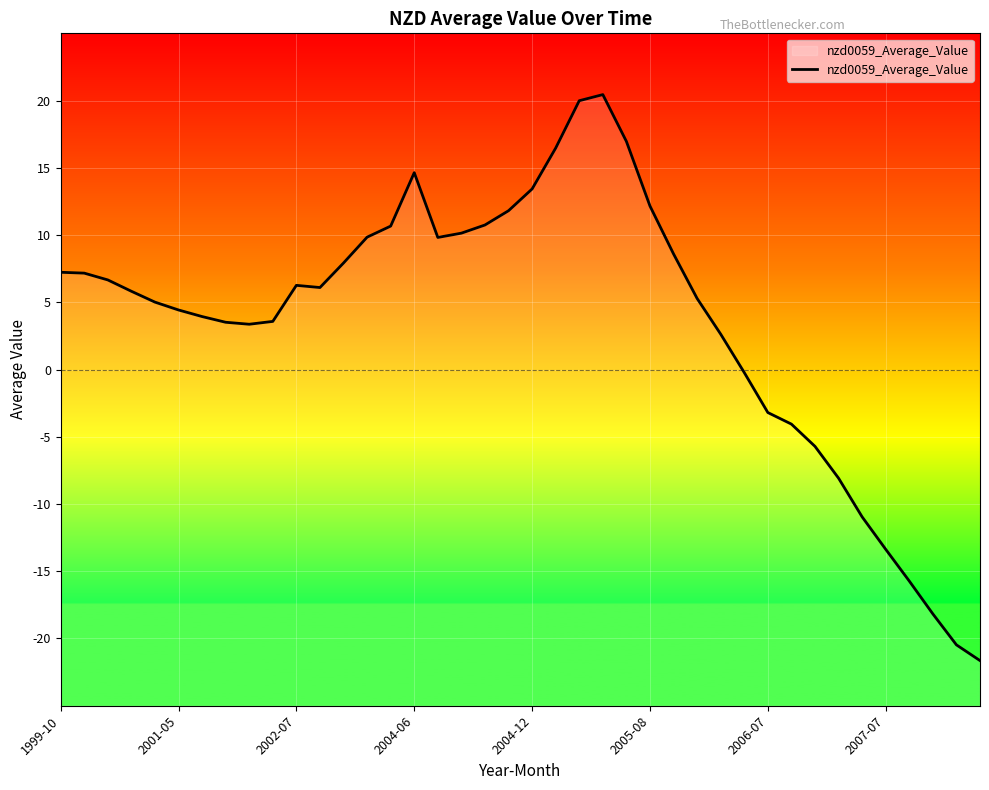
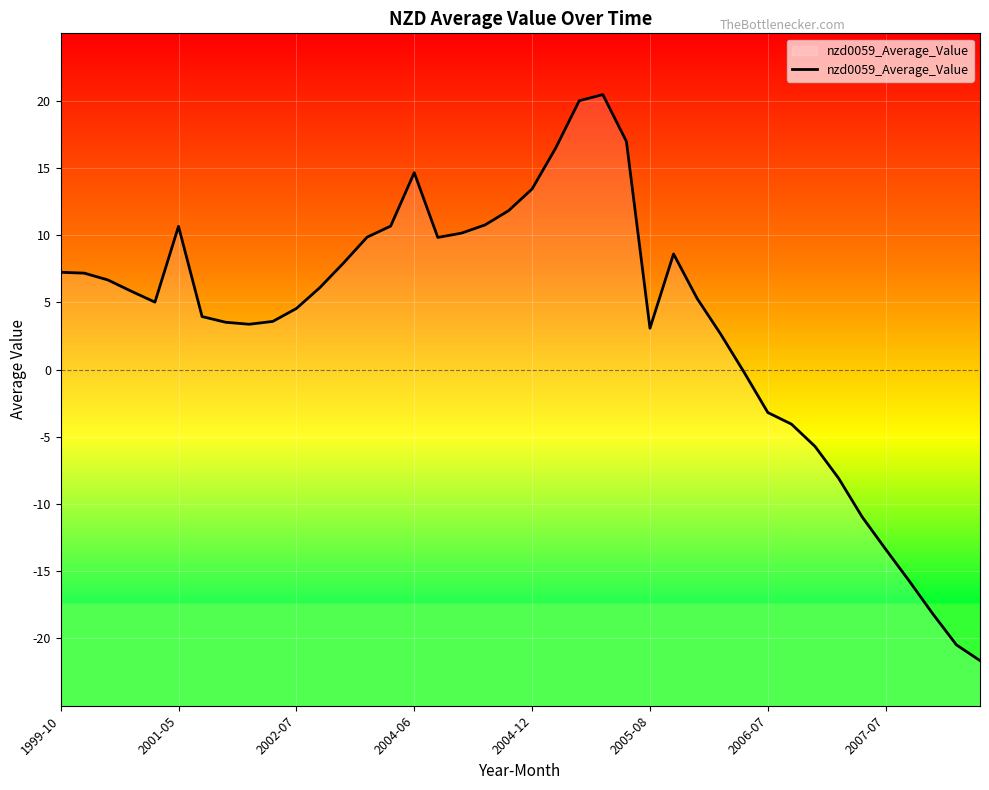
  {
    "1999-10": 7.2,
-   "2001-05": 4.4,
-   "2002-07": 6.3,
+   "2001-05": 10.6,
+   "2002-07": 4.5,
    "2004-06": 14.6,
    "2004-12": 13.4,
-   "2005-08": 12.2,
+   "2005-08": 3.1,
    "2006-07": -3.2,
    "2007-07": -13.4
  }
